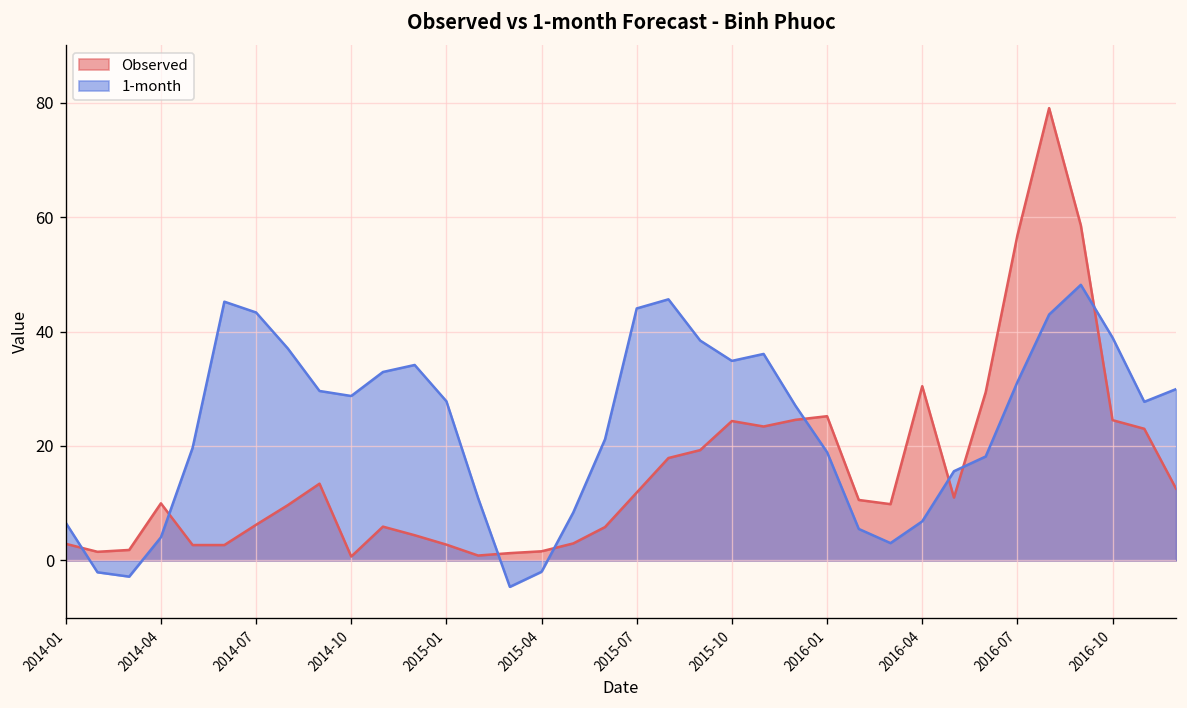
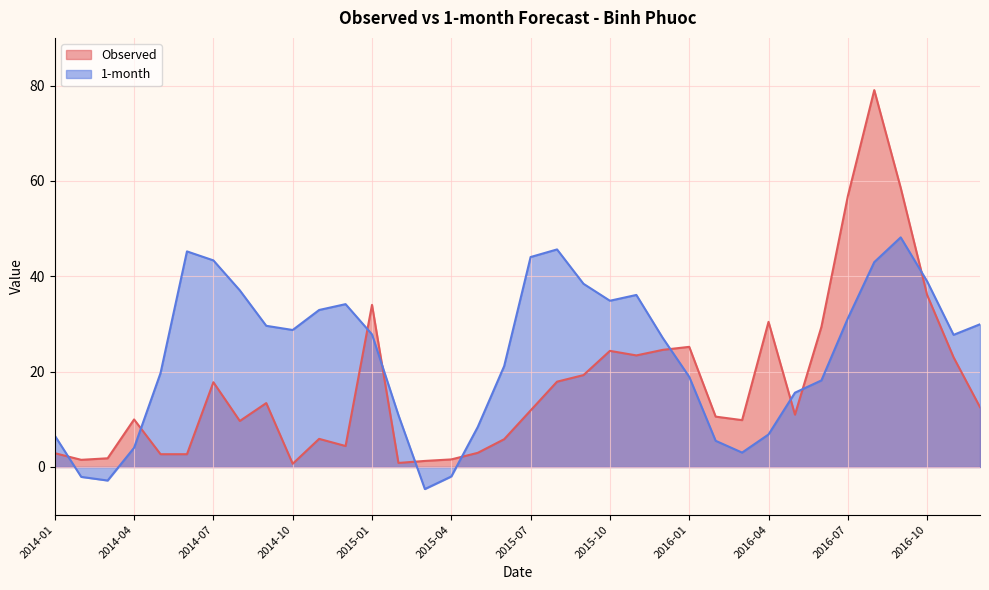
  {
    "Observed": {
      "2014-01": 3,
      "2014-04": 10,
-     "2014-07": 6,
+     "2014-07": 18,
      "2014-10": 1,
-     "2015-01": 3,
+     "2015-01": 34,
      "2015-04": 2,
      "2015-07": 12,
      "2015-10": 24,
      "2016-01": 25,
      "2016-04": 30,
      "2016-07": 57,
-     "2016-10": 25
+     "2016-10": 36
    }
  }
